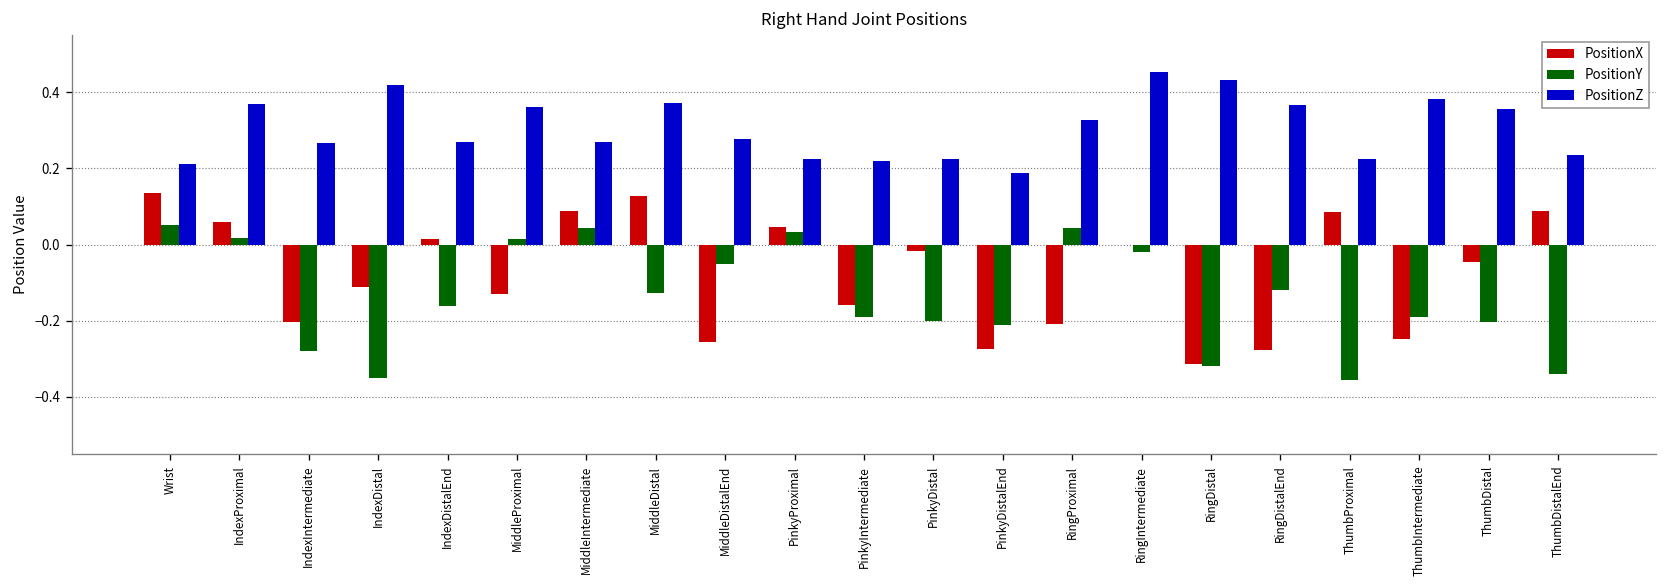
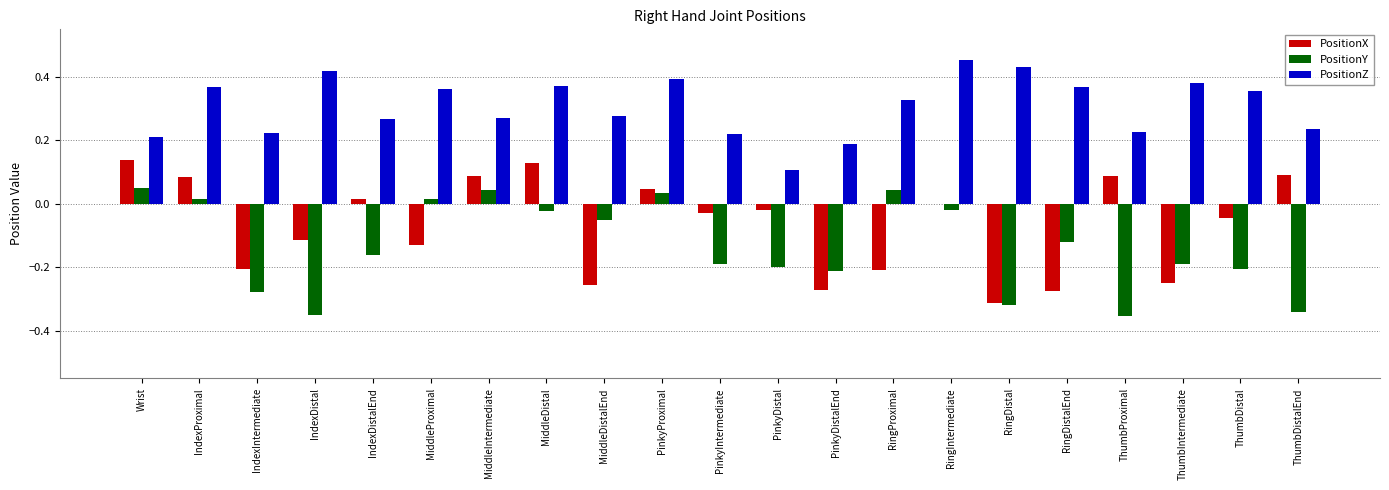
  {
    "PositionX": {
      "Wrist": 0.14,
-     "IndexProximal": 0.06,
+     "IndexProximal": 0.08,
      "IndexIntermediate": -0.20,
      "IndexDistal": -0.11,
      "IndexDistalEnd": 0.01,
      "MiddleProximal": -0.13,
      "MiddleIntermediate": 0.09,
      "MiddleDistal": 0.13,
      "MiddleDistalEnd": -0.25,
      "PinkyProximal": 0.05,
-     "PinkyIntermediate": -0.16,
+     "PinkyIntermediate": -0.03,
      "PinkyDistal": -0.02,
      "PinkyDistalEnd": -0.27,
      "RingProximal": -0.21,
      "RingDistal": -0.31,
      "RingDistalEnd": -0.28,
      "ThumbProximal": 0.09,
      "ThumbIntermediate": -0.25,
      "ThumbDistal": -0.04,
      "ThumbDistalEnd": 0.09
    },
    "PositionY": {
      "Wrist": 0.05,
      "IndexProximal": 0.02,
      "IndexIntermediate": -0.28,
      "IndexDistal": -0.35,
      "IndexDistalEnd": -0.16,
      "MiddleProximal": 0.02,
      "MiddleIntermediate": 0.04,
-     "MiddleDistal": -0.13,
+     "MiddleDistal": -0.02,
      "MiddleDistalEnd": -0.05,
      "PinkyProximal": 0.03,
      "PinkyIntermediate": -0.19,
      "PinkyDistal": -0.20,
      "PinkyDistalEnd": -0.21,
      "RingProximal": 0.04,
      "RingIntermediate": -0.02,
      "RingDistal": -0.32,
      "RingDistalEnd": -0.12,
      "ThumbProximal": -0.35,
      "ThumbIntermediate": -0.19,
      "ThumbDistal": -0.20,
      "ThumbDistalEnd": -0.34
    },
    "PositionZ": {
      "Wrist": 0.21,
      "IndexProximal": 0.37,
-     "IndexIntermediate": 0.27,
+     "IndexIntermediate": 0.22,
      "IndexDistal": 0.42,
      "IndexDistalEnd": 0.27,
      "MiddleProximal": 0.36,
      "MiddleIntermediate": 0.27,
      "MiddleDistal": 0.37,
      "MiddleDistalEnd": 0.28,
-     "PinkyProximal": 0.22,
+     "PinkyProximal": 0.39,
      "PinkyIntermediate": 0.22,
-     "PinkyDistal": 0.23,
+     "PinkyDistal": 0.11,
      "PinkyDistalEnd": 0.19,
      "RingProximal": 0.33,
      "RingIntermediate": 0.45,
      "RingDistal": 0.43,
      "RingDistalEnd": 0.37,
      "ThumbProximal": 0.23,
      "ThumbIntermediate": 0.38,
      "ThumbDistal": 0.36,
      "ThumbDistalEnd": 0.24
    }
  }
